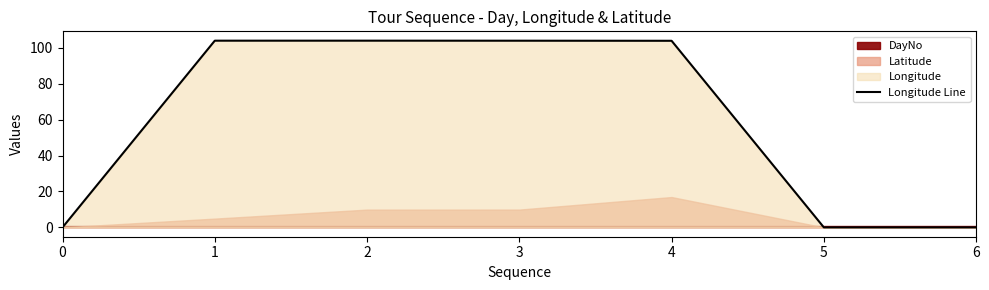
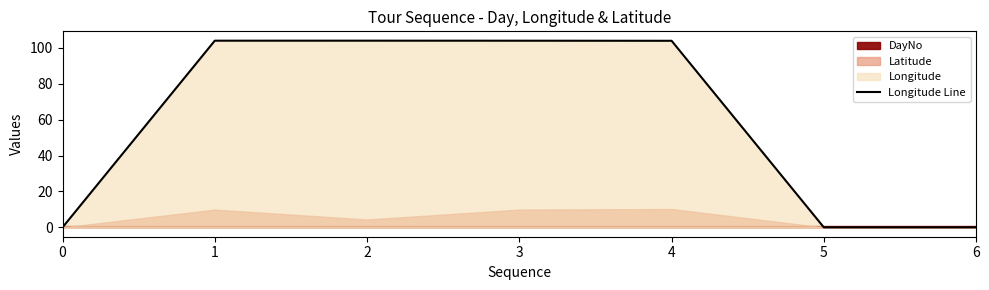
  {
    "Latitude": {
-     "1": 5,
-     "2": 10,
+     "1": 10,
+     "2": 4,
      "3": 10,
-     "4": 17
+     "4": 10
    },
    "Longitude": {
      "1": 104,
      "2": 104,
      "3": 104,
      "4": 104
    }
  }
